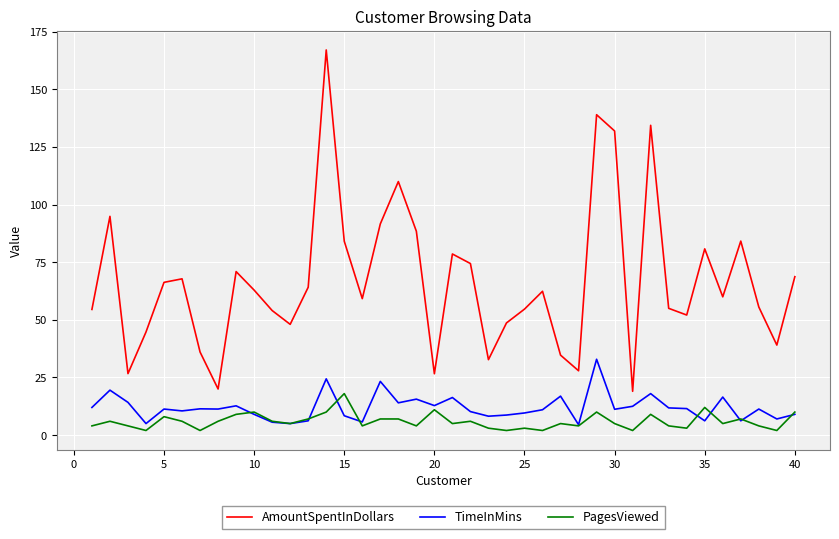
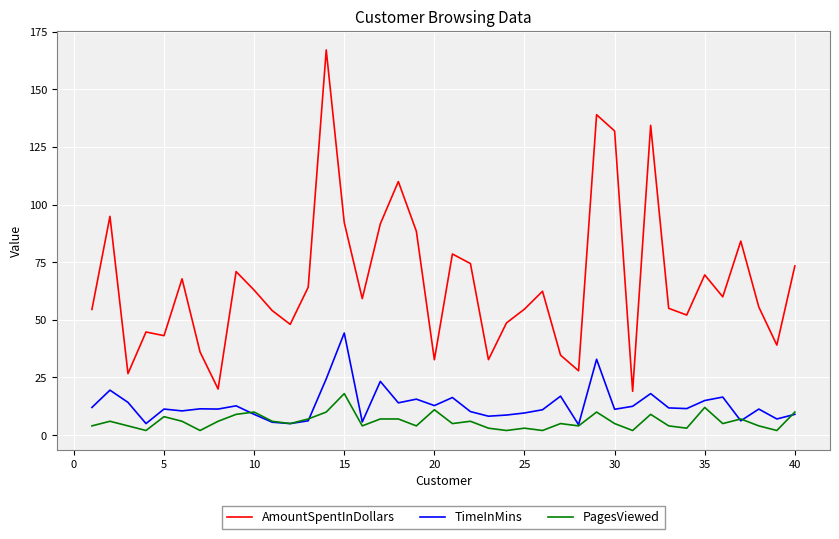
  {
    "AmountSpentInDollars": {
-     "5": 66,
+     "5": 43,
      "10": 63,
-     "15": 84,
-     "20": 27,
+     "15": 92,
+     "20": 33,
      "25": 55,
      "30": 132,
-     "35": 81,
-     "40": 69
+     "35": 70,
+     "40": 73
    },
    "TimeInMins": {
      "5": 11,
-     "15": 8,
+     "15": 44,
      "20": 13,
      "25": 10,
      "30": 11,
-     "35": 6
+     "35": 15
    },
    "PagesViewed": {
      "5": 8,
      "15": 18,
      "20": 11,
      "25": 3,
      "30": 5,
      "35": 12
    }
  }
